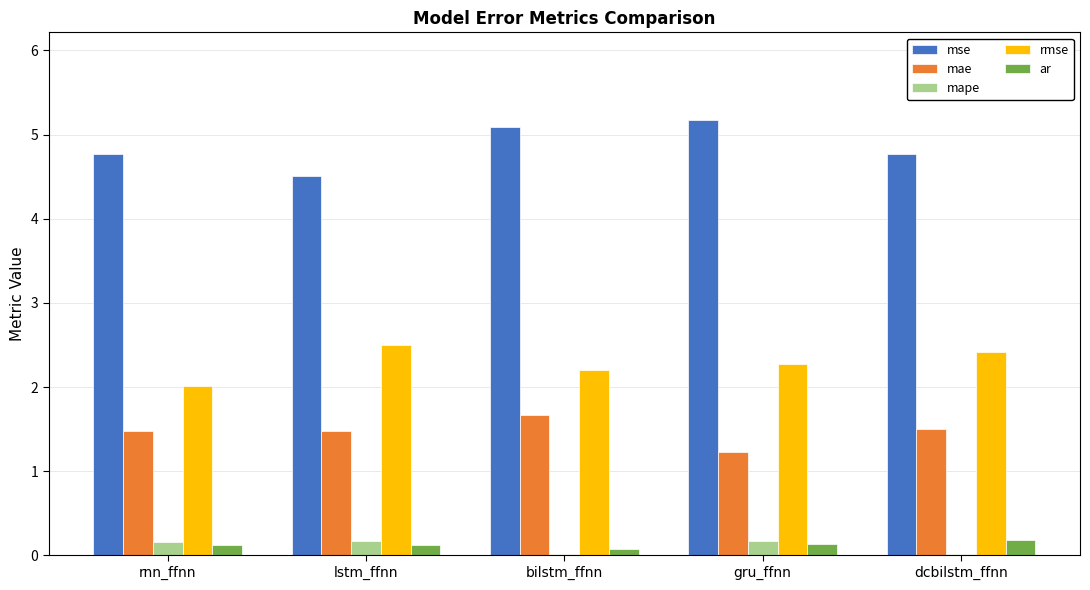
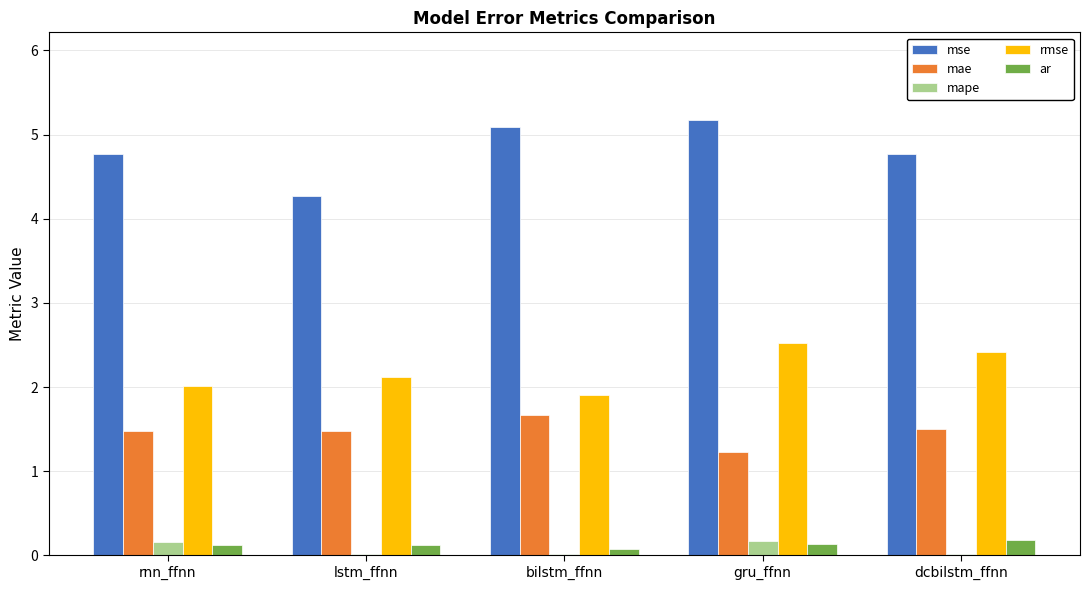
  {
    "mse": {
      "rnn_ffnn": 4.8,
-     "lstm_ffnn": 4.5,
+     "lstm_ffnn": 4.3,
      "bilstm_ffnn": 5.1,
      "gru_ffnn": 5.2,
      "dcbilstm_ffnn": 4.8
    },
    "mae": {
      "rnn_ffnn": 1.5,
      "lstm_ffnn": 1.5,
      "bilstm_ffnn": 1.7,
      "gru_ffnn": 1.2,
      "dcbilstm_ffnn": 1.5
    },
    "mape": {
      "rnn_ffnn": 0.2,
-     "lstm_ffnn": 0.2,
+     "lstm_ffnn": 0.0,
      "gru_ffnn": 0.2
    },
    "rmse": {
      "rnn_ffnn": 2.0,
-     "lstm_ffnn": 2.5,
-     "bilstm_ffnn": 2.2,
-     "gru_ffnn": 2.3,
+     "lstm_ffnn": 2.1,
+     "bilstm_ffnn": 1.9,
+     "gru_ffnn": 2.5,
      "dcbilstm_ffnn": 2.4
    },
    "ar": {
      "rnn_ffnn": 0.1,
      "lstm_ffnn": 0.1,
      "bilstm_ffnn": 0.1,
      "gru_ffnn": 0.1,
      "dcbilstm_ffnn": 0.2
    }
  }
